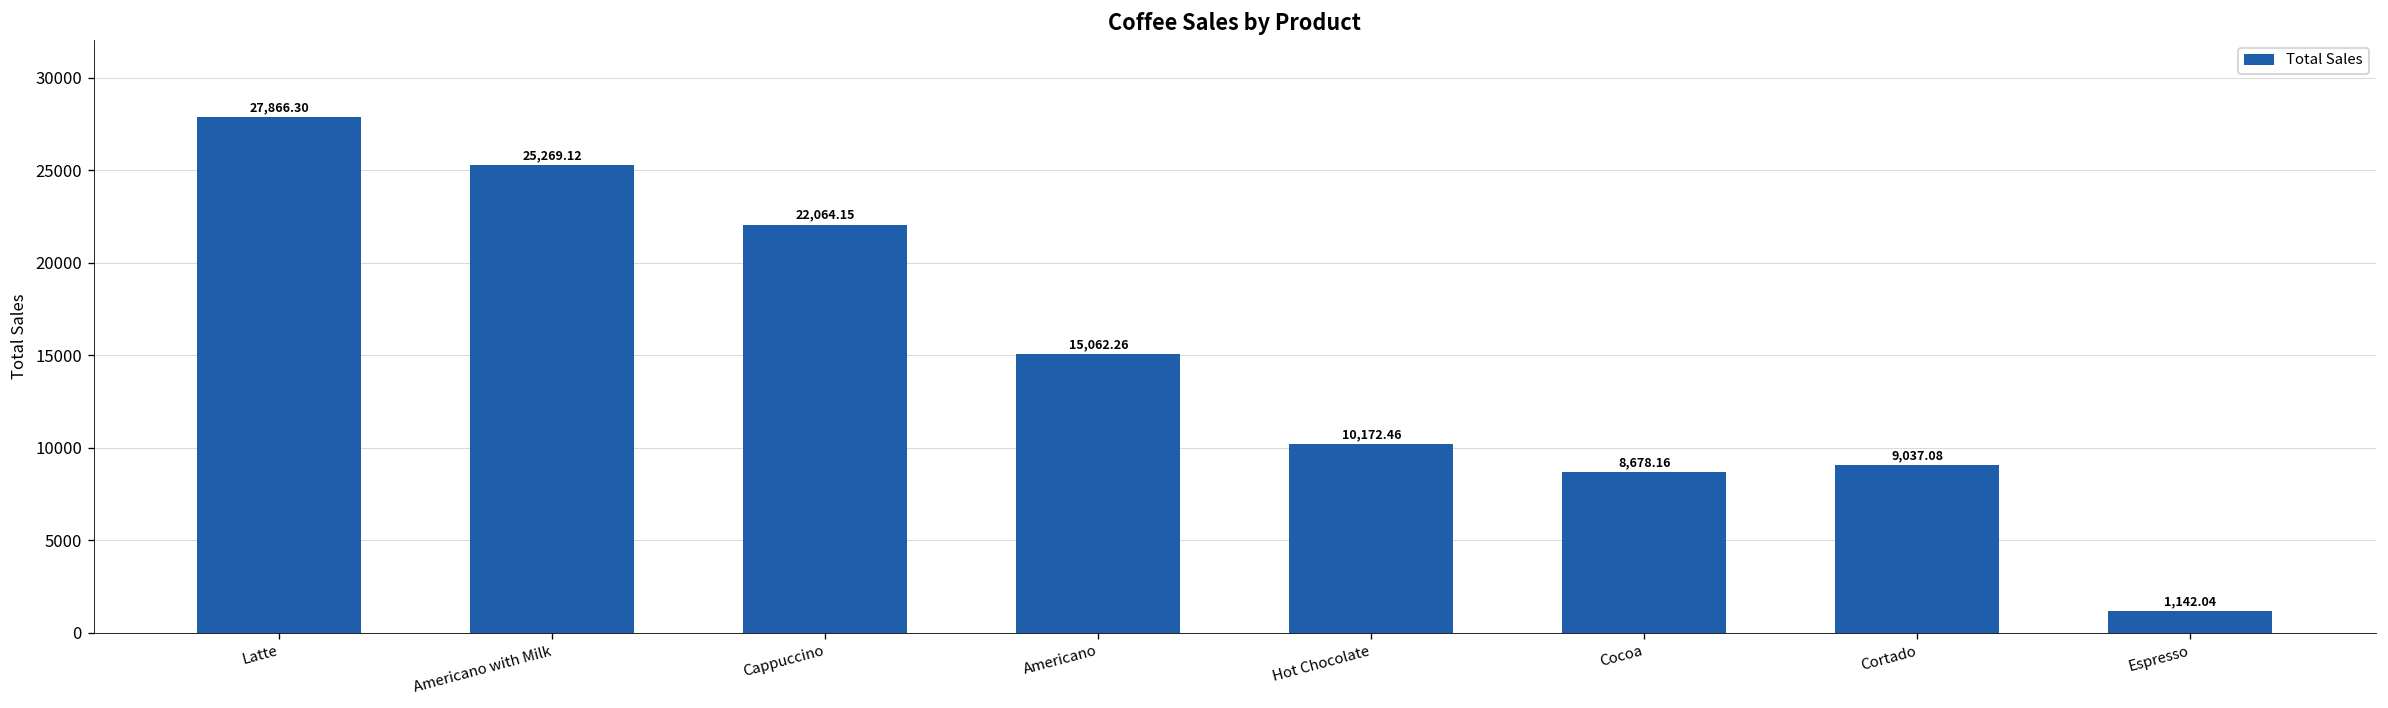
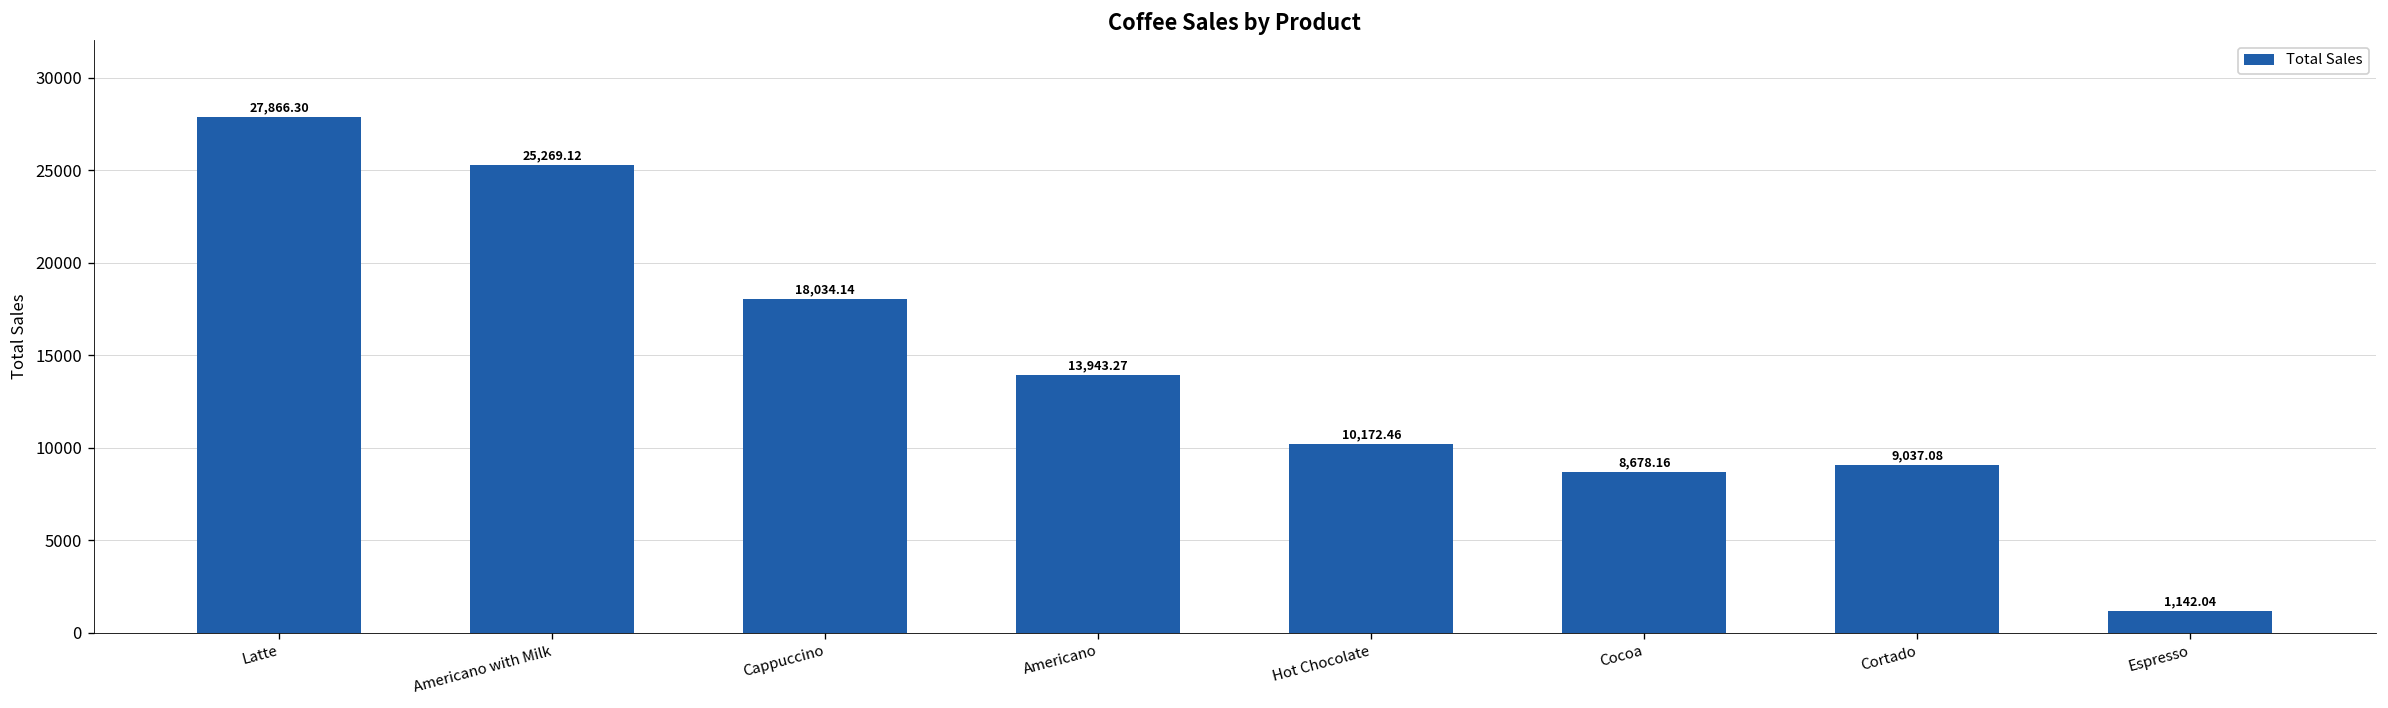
  {
    "Latte": "27,866.30",
    "Americano with Milk": "25,269.12",
-   "Cappuccino": "22,064.15",
-   "Americano": "15,062.26",
+   "Cappuccino": "18,034.14",
+   "Americano": "13,943.27",
    "Hot Chocolate": "10,172.46",
    "Cocoa": "8,678.16",
    "Cortado": "9,037.08",
    "Espresso": "1,142.04"
  }
